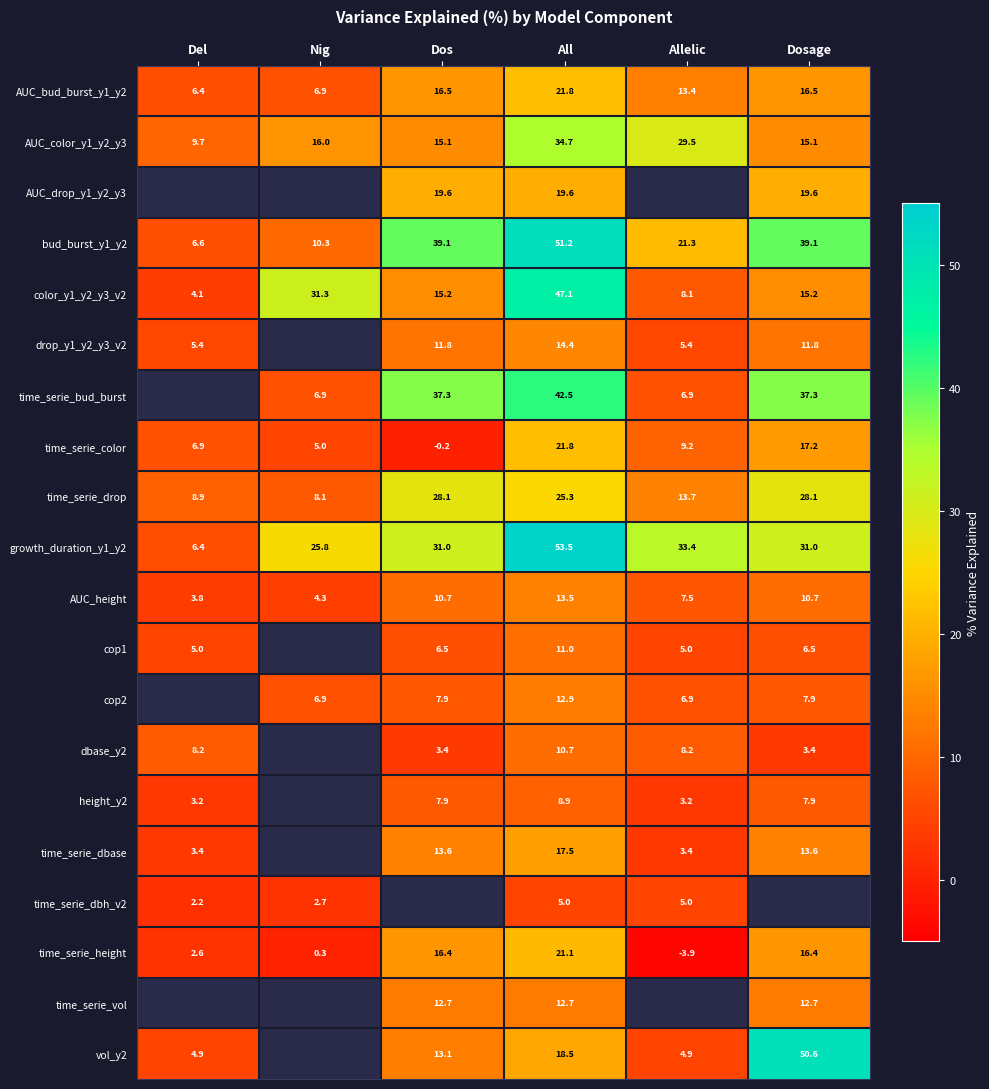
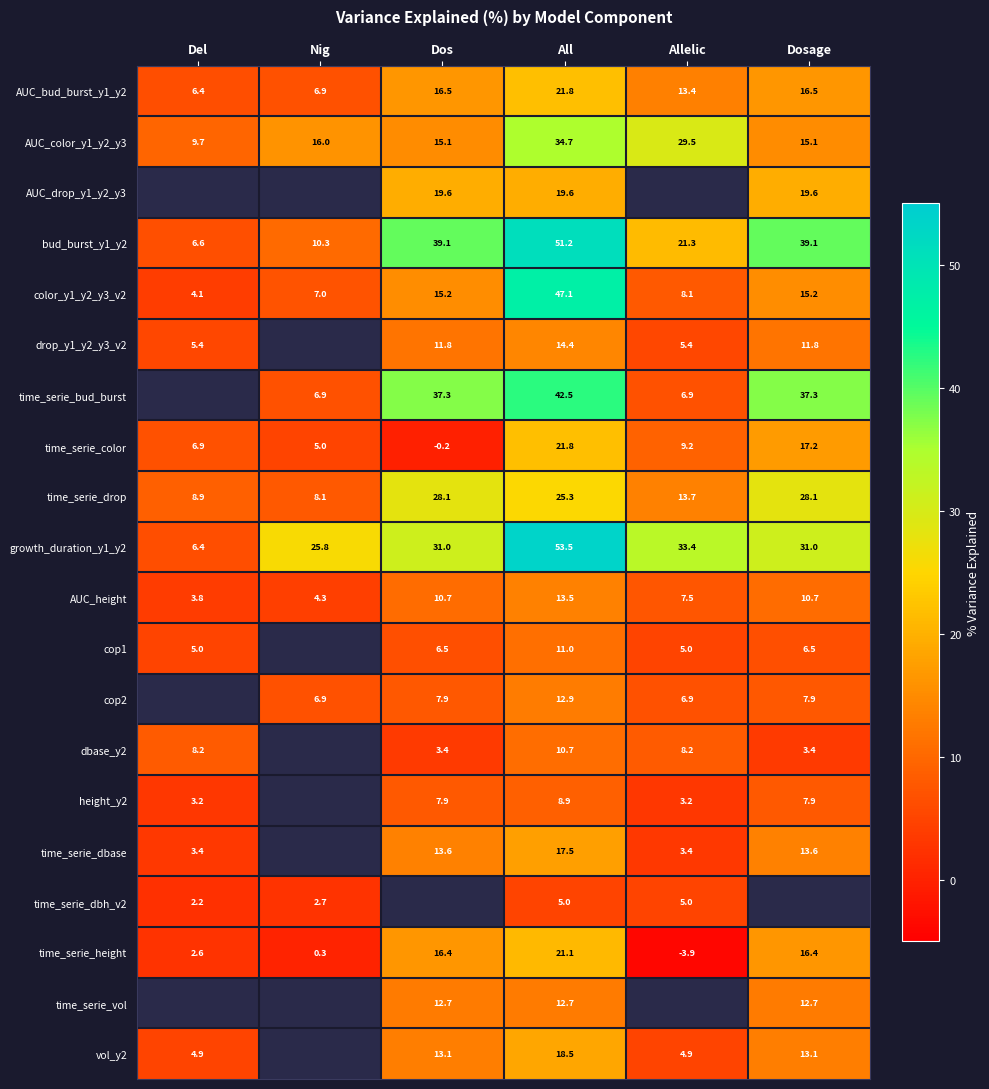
  {
    "AUC_bud_burst_y1_y2": {
      "Del": 6.4,
      "Nig": 6.9,
      "Dos": 16.5,
      "All": 21.8,
      "Allelic": 13.4,
      "Dosage": 16.5
    },
    "AUC_color_y1_y2_y3": {
      "Del": 9.7,
      "Nig": 16.0,
      "Dos": 15.1,
      "All": 34.7,
      "Allelic": 29.5,
      "Dosage": 15.1
    },
    "AUC_drop_y1_y2_y3": {
      "Dos": 19.6,
      "All": 19.6,
      "Dosage": 19.6
    },
    "bud_burst_y1_y2": {
      "Del": 6.6,
      "Nig": 10.3,
      "Dos": 39.1,
      "All": 51.2,
      "Allelic": 21.3,
      "Dosage": 39.1
    },
    "color_y1_y2_y3_v2": {
      "Del": 4.1,
-     "Nig": 31.3,
+     "Nig": 7.0,
      "Dos": 15.2,
      "All": 47.1,
      "Allelic": 8.1,
      "Dosage": 15.2
    },
    "drop_y1_y2_y3_v2": {
      "Del": 5.4,
      "Dos": 11.8,
      "All": 14.4,
      "Allelic": 5.4,
      "Dosage": 11.8
    },
    "time_serie_bud_burst": {
      "Nig": 6.9,
      "Dos": 37.3,
      "All": 42.5,
      "Allelic": 6.9,
      "Dosage": 37.3
    },
    "time_serie_color": {
      "Del": 6.9,
      "Nig": 5.0,
      "Dos": -0.2,
      "All": 21.8,
      "Allelic": 9.2,
      "Dosage": 17.2
    },
    "time_serie_drop": {
      "Del": 8.9,
      "Nig": 8.1,
      "Dos": 28.1,
      "All": 25.3,
      "Allelic": 13.7,
      "Dosage": 28.1
    },
    "growth_duration_y1_y2": {
      "Del": 6.4,
      "Nig": 25.8,
      "Dos": 31.0,
      "All": 53.5,
      "Allelic": 33.4,
      "Dosage": 31.0
    },
    "AUC_height": {
      "Del": 3.8,
      "Nig": 4.3,
      "Dos": 10.7,
      "All": 13.5,
      "Allelic": 7.5,
      "Dosage": 10.7
    },
    "cop1": {
      "Del": 5.0,
      "Dos": 6.5,
      "All": 11.0,
      "Allelic": 5.0,
      "Dosage": 6.5
    },
    "cop2": {
      "Nig": 6.9,
      "Dos": 7.9,
      "All": 12.9,
      "Allelic": 6.9,
      "Dosage": 7.9
    },
    "dbase_y2": {
      "Del": 8.2,
      "Dos": 3.4,
      "All": 10.7,
      "Allelic": 8.2,
      "Dosage": 3.4
    },
    "height_y2": {
      "Del": 3.2,
      "Dos": 7.9,
      "All": 8.9,
      "Allelic": 3.2,
      "Dosage": 7.9
    },
    "time_serie_dbase": {
      "Del": 3.4,
      "Dos": 13.6,
      "All": 17.5,
      "Allelic": 3.4,
      "Dosage": 13.6
    },
    "time_serie_dbh_v2": {
      "Del": 2.2,
      "Nig": 2.7,
      "All": 5.0,
      "Allelic": 5.0
    },
    "time_serie_height": {
      "Del": 2.6,
      "Nig": 0.3,
      "Dos": 16.4,
      "All": 21.1,
      "Allelic": -3.9,
      "Dosage": 16.4
    },
    "time_serie_vol": {
      "Dos": 12.7,
      "All": 12.7,
      "Dosage": 12.7
    },
    "vol_y2": {
      "Del": 4.9,
      "Dos": 13.1,
      "All": 18.5,
      "Allelic": 4.9,
-     "Dosage": 50.6
+     "Dosage": 13.1
    }
  }
